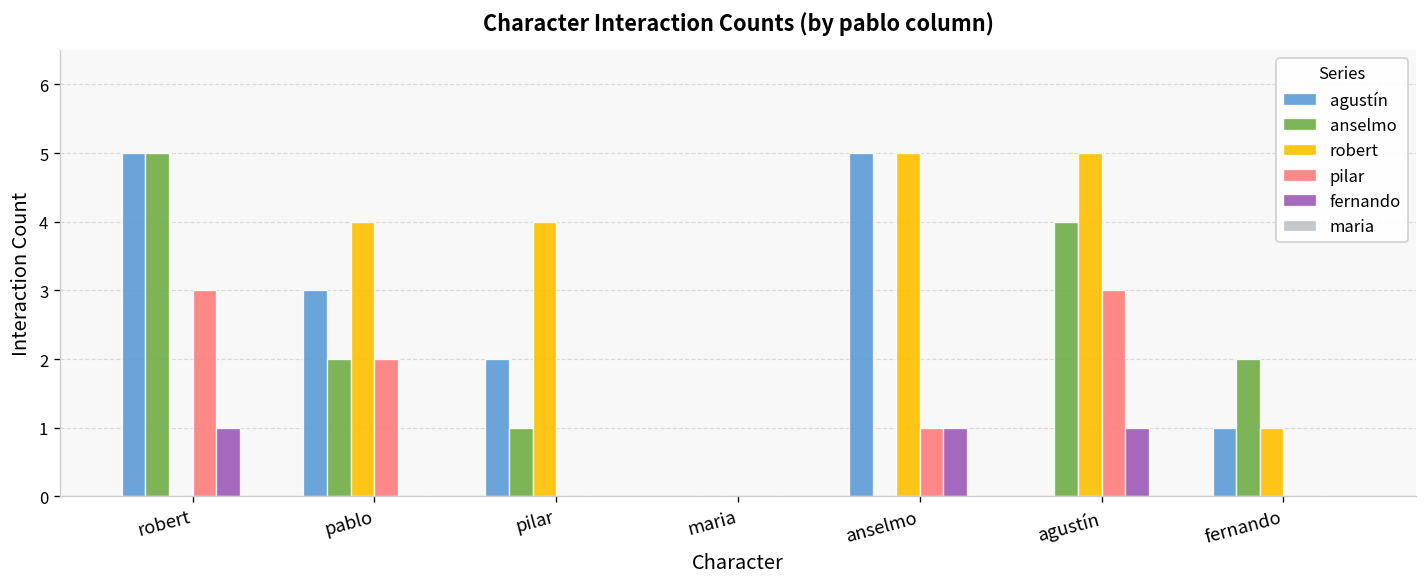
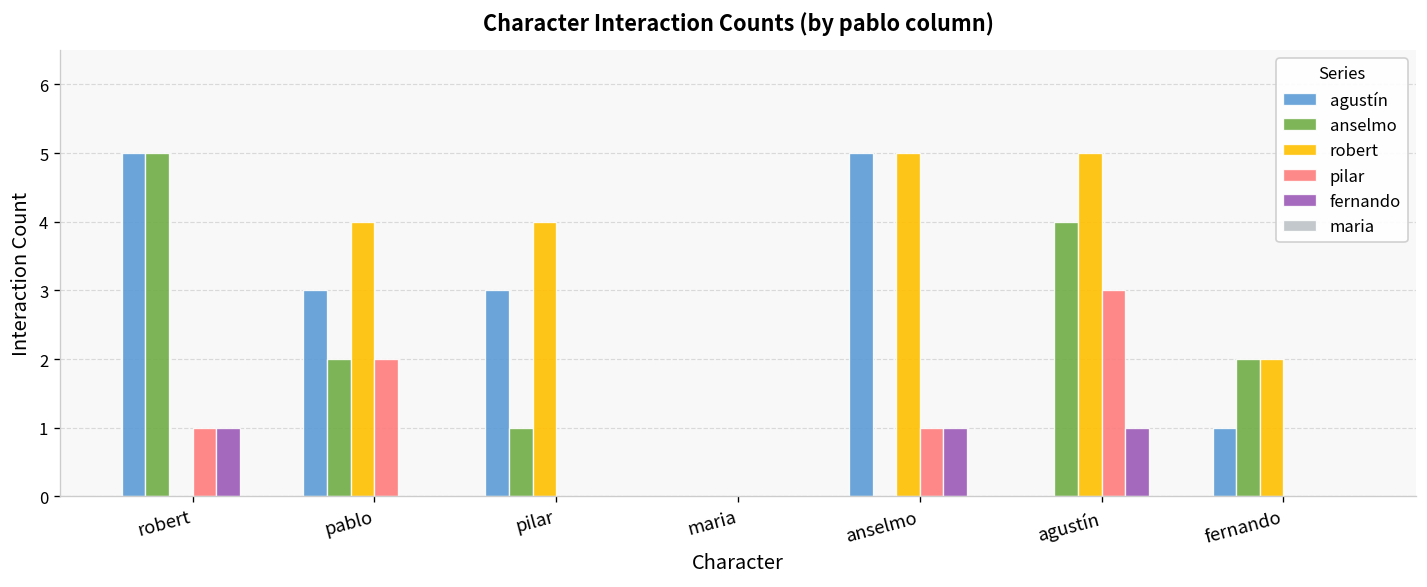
  {
    "agustín": {
      "robert": 5,
      "pablo": 3,
-     "pilar": 2,
+     "pilar": 3,
      "maria": 0,
      "anselmo": 5,
      "agustín": 0,
      "fernando": 1
    },
    "anselmo": {
      "robert": 5,
      "pablo": 2,
      "pilar": 1,
      "maria": 0,
      "anselmo": 0,
      "agustín": 4,
      "fernando": 2
    },
    "robert": {
      "robert": 0,
      "pablo": 4,
      "pilar": 4,
      "maria": 0,
      "anselmo": 5,
      "agustín": 5,
-     "fernando": 1
+     "fernando": 2
    },
    "pilar": {
-     "robert": 3,
+     "robert": 1,
      "pablo": 2,
      "pilar": 0,
      "maria": 0,
      "anselmo": 1,
      "agustín": 3,
      "fernando": 0
    },
    "fernando": {
      "robert": 1,
      "pablo": 0,
      "pilar": 0,
      "maria": 0,
      "anselmo": 1,
      "agustín": 1,
      "fernando": 0
    },
    "maria": {
      "robert": 0,
      "pablo": 0,
      "pilar": 0,
      "maria": 0,
      "anselmo": 0,
      "agustín": 0,
      "fernando": 0
    }
  }
